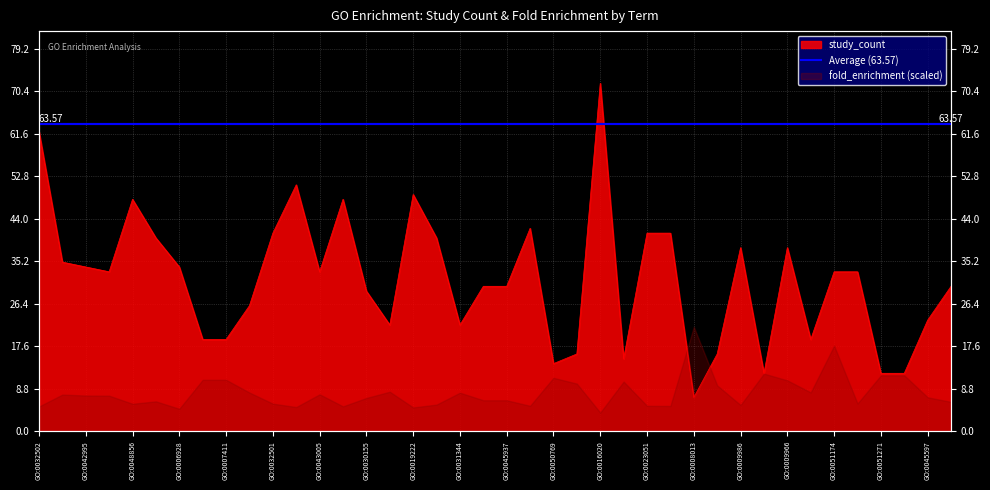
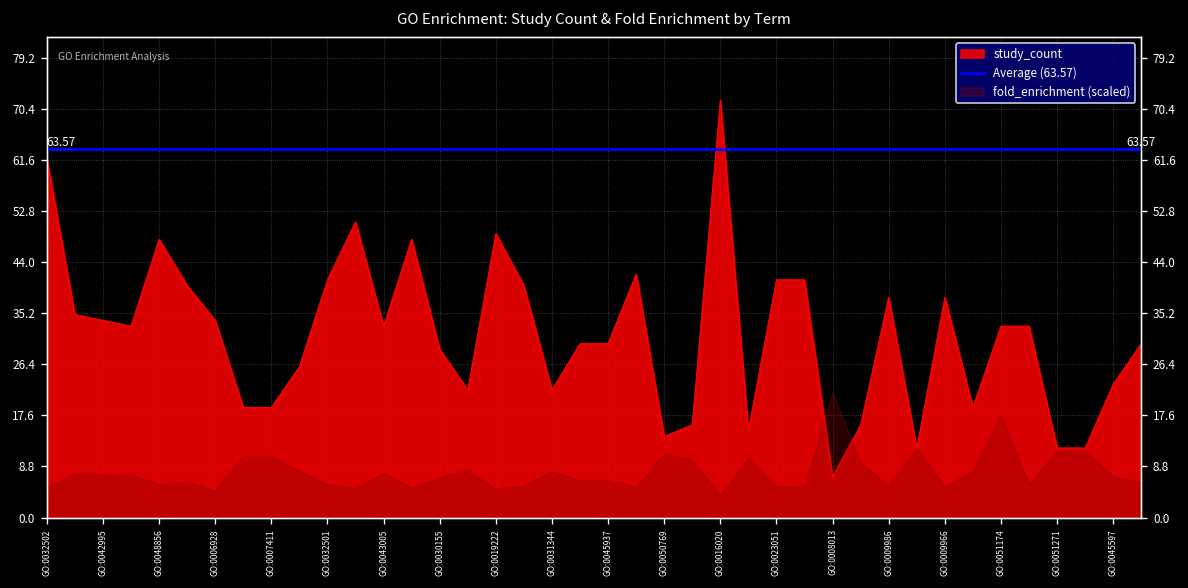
  {
    "study_count": {
      "GO:0042995": 34,
      "GO:0048856": 48,
      "GO:0006928": 34,
      "GO:0007411": 19,
      "GO:0032501": 41,
      "GO:0043005": 33,
      "GO:0030155": 29,
      "GO:0019222": 49,
      "GO:0031344": 22,
      "GO:0045937": 30,
      "GO:0050769": 14,
      "GO:0016020": 72,
      "GO:0023051": 41,
      "GO:0008013": 7,
      "GO:0009986": 38,
      "GO:0009966": 38,
      "GO:0051174": 33,
      "GO:0045597": 23
    },
    "fold_enrichment (scaled)": {
      "GO:0032502": 5,
      "GO:0042995": 7,
      "GO:0048856": 6,
      "GO:0006928": 5,
      "GO:0007411": 11,
      "GO:0032501": 6,
      "GO:0043005": 8,
      "GO:0030155": 7,
      "GO:0019222": 5,
      "GO:0031344": 8,
      "GO:0045937": 6,
      "GO:0050769": 11,
      "GO:0016020": 4,
      "GO:0023051": 5,
      "GO:0008013": 22,
      "GO:0009986": 5,
-     "GO:0009966": 11,
+     "GO:0009966": 5,
      "GO:0051174": 18,
      "GO:0045597": 7
    }
  }
